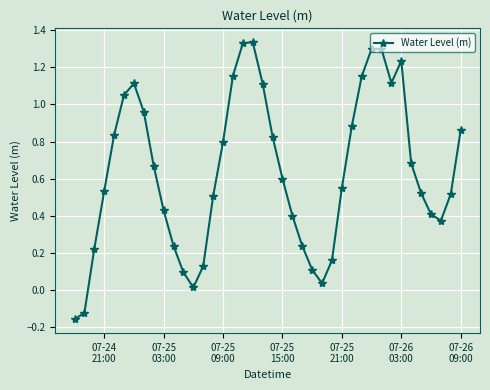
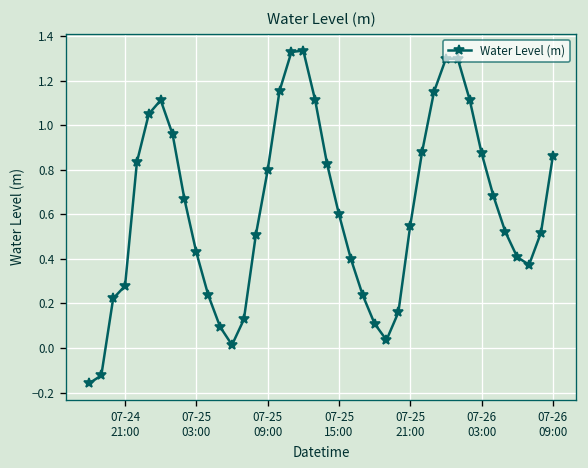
  {
-   "07-24 21:00": 0.53,
+   "07-24 21:00": 0.28,
    "07-25 03:00": 0.43,
    "07-25 09:00": 0.80,
    "07-25 15:00": 0.60,
    "07-25 21:00": 0.55,
-   "07-26 03:00": 1.23,
+   "07-26 03:00": 0.88,
    "07-26 09:00": 0.86
  }
